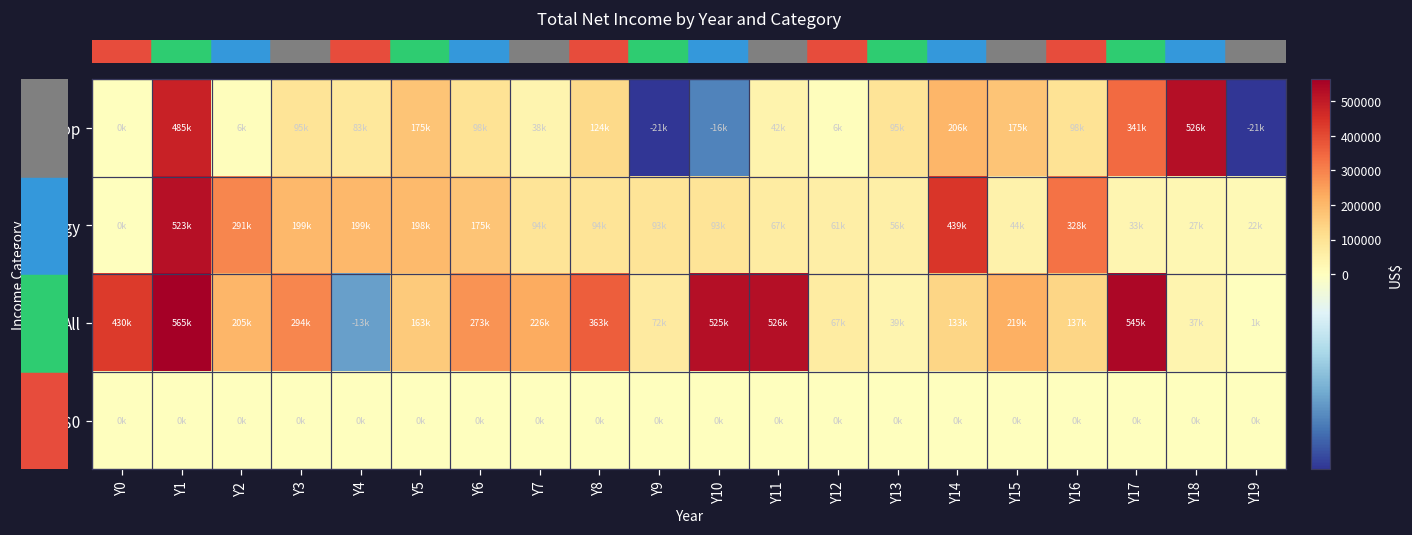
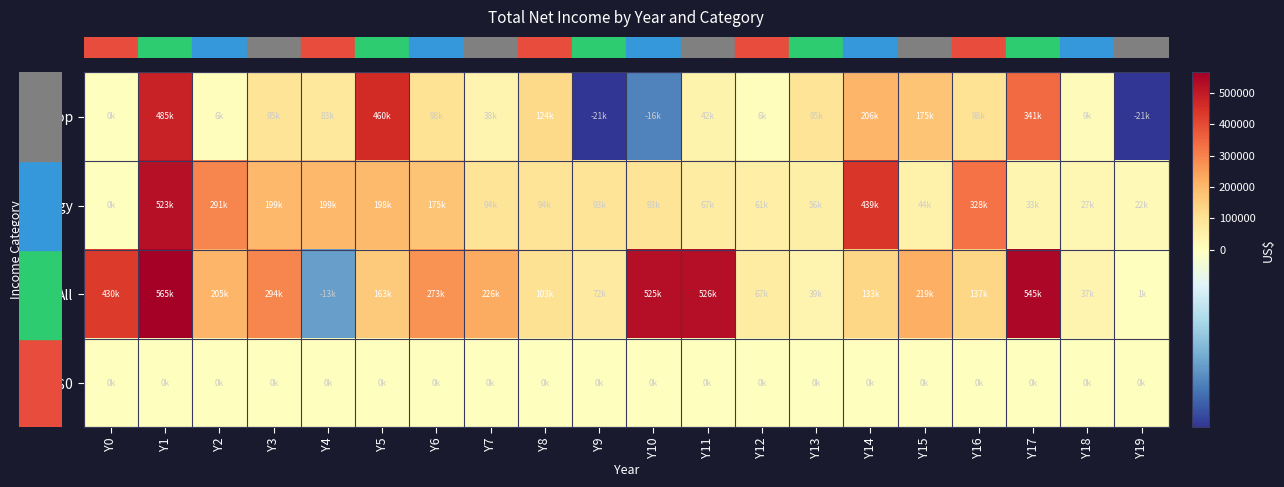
  {
    "Crop": {
      "Y0": "0k",
      "Y1": "485k",
      "Y2": "6k",
      "Y3": "95k",
      "Y4": "83k",
-     "Y5": "175k",
+     "Y5": "460k",
      "Y6": "98k",
      "Y7": "38k",
      "Y8": "124k",
      "Y9": "-21k",
      "Y10": "-16k",
      "Y11": "42k",
      "Y12": "6k",
      "Y13": "95k",
      "Y14": "206k",
      "Y15": "175k",
      "Y16": "98k",
      "Y17": "341k",
-     "Y18": "526k",
+     "Y18": "9k",
      "Y19": "-21k"
    },
    "Energy": {
      "Y0": "0k",
      "Y1": "523k",
      "Y2": "291k",
      "Y3": "199k",
      "Y4": "199k",
      "Y5": "198k",
      "Y6": "175k",
      "Y7": "94k",
      "Y8": "94k",
      "Y9": "93k",
      "Y10": "93k",
      "Y11": "67k",
      "Y12": "61k",
      "Y13": "56k",
      "Y14": "439k",
      "Y15": "44k",
      "Y16": "328k",
      "Y17": "33k",
      "Y18": "27k",
      "Y19": "22k"
    },
    "All": {
      "Y0": "430k",
      "Y1": "565k",
      "Y2": "205k",
      "Y3": "294k",
      "Y4": "-13k",
      "Y5": "163k",
      "Y6": "273k",
      "Y7": "226k",
-     "Y8": "363k",
+     "Y8": "103k",
      "Y9": "72k",
      "Y10": "525k",
      "Y11": "526k",
      "Y12": "67k",
      "Y13": "39k",
      "Y14": "133k",
      "Y15": "219k",
      "Y16": "137k",
      "Y17": "545k",
      "Y18": "37k",
      "Y19": "1k"
    },
    "US$0": {
      "Y0": "0k",
      "Y1": "0k",
      "Y2": "0k",
      "Y3": "0k",
      "Y4": "0k",
      "Y5": "0k",
      "Y6": "0k",
      "Y7": "0k",
      "Y8": "0k",
      "Y9": "0k",
      "Y10": "0k",
      "Y11": "0k",
      "Y12": "0k",
      "Y13": "0k",
      "Y14": "0k",
      "Y15": "0k",
      "Y16": "0k",
      "Y17": "0k",
      "Y18": "0k",
      "Y19": "0k"
    }
  }
